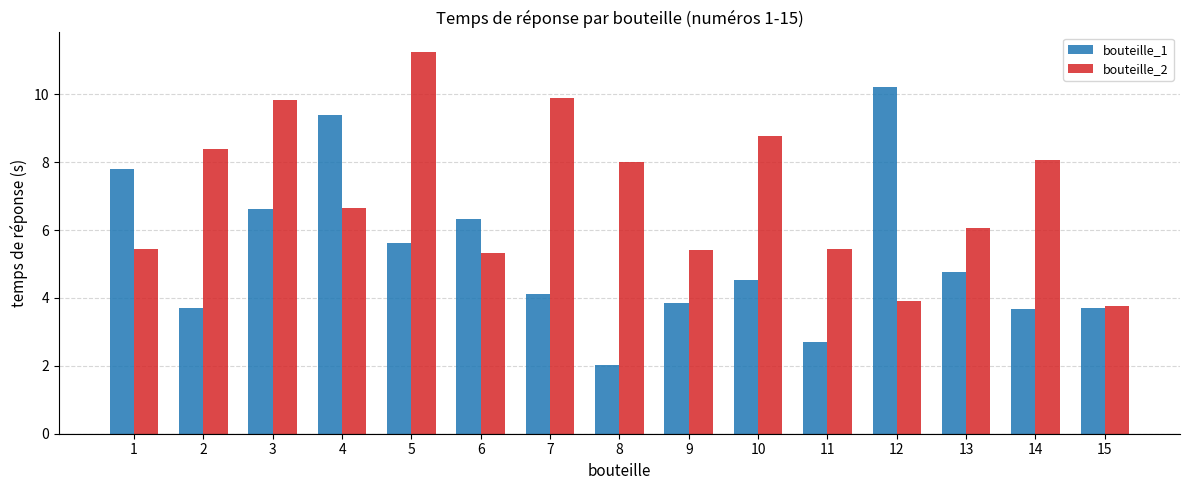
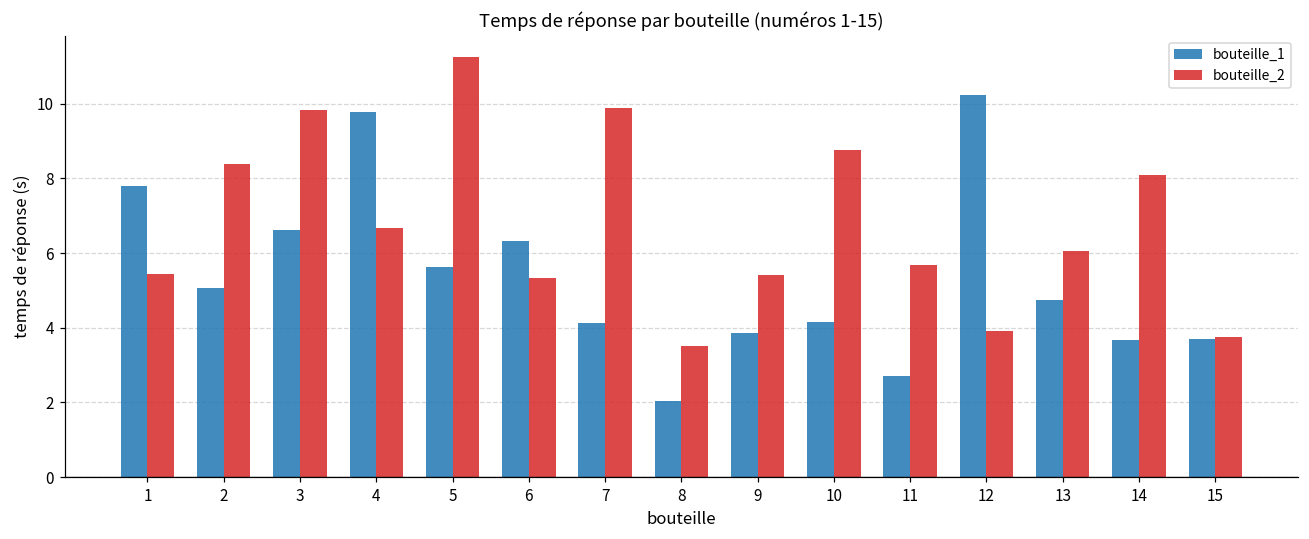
  {
    "bouteille_1": {
      "1": 7.8,
-     "2": 3.7,
+     "2": 5.1,
      "3": 6.6,
-     "4": 9.4,
+     "4": 9.8,
      "5": 5.6,
      "6": 6.3,
      "7": 4.1,
      "8": 2.0,
      "9": 3.9,
-     "10": 4.5,
+     "10": 4.2,
      "11": 2.7,
      "12": 10.2,
      "13": 4.8,
      "14": 3.7,
      "15": 3.7
    },
    "bouteille_2": {
      "1": 5.4,
      "2": 8.4,
      "3": 9.8,
      "4": 6.7,
      "5": 11.3,
      "6": 5.3,
      "7": 9.9,
-     "8": 8.0,
+     "8": 3.5,
      "9": 5.4,
      "10": 8.8,
-     "11": 5.4,
+     "11": 5.7,
      "12": 3.9,
      "13": 6.1,
      "14": 8.1,
      "15": 3.8
    }
  }
